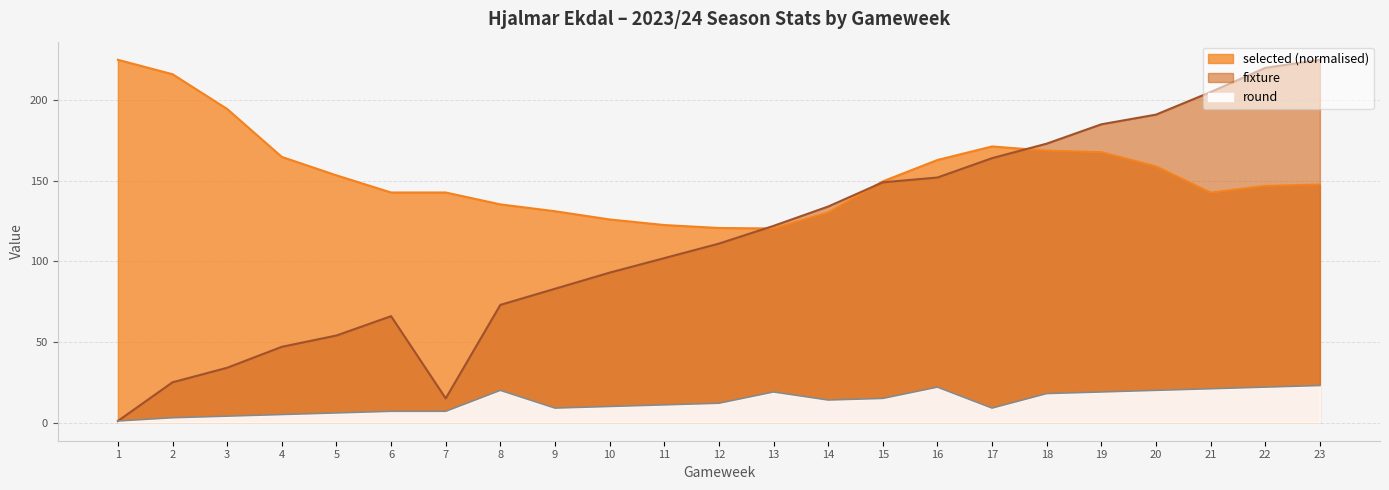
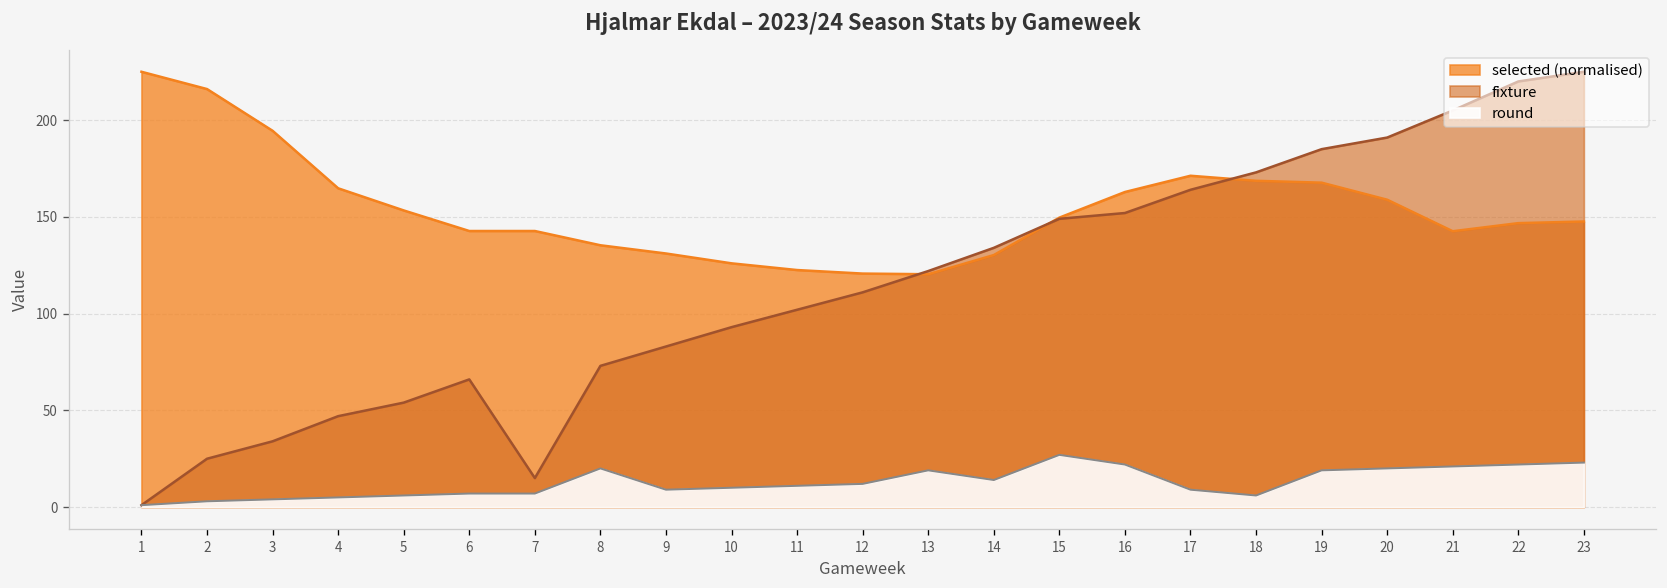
  {
    "round": {
      "2": 3,
      "3": 4,
      "4": 5,
      "5": 6,
      "6": 7,
      "7": 7,
      "8": 20,
      "9": 9,
      "10": 10,
      "11": 11,
      "12": 12,
      "13": 19,
      "14": 14,
-     "15": 15,
+     "15": 27,
      "16": 22,
      "17": 9,
-     "18": 18,
+     "18": 6,
      "19": 19,
      "20": 20,
      "21": 21,
      "22": 22,
      "23": 23
    }
  }
